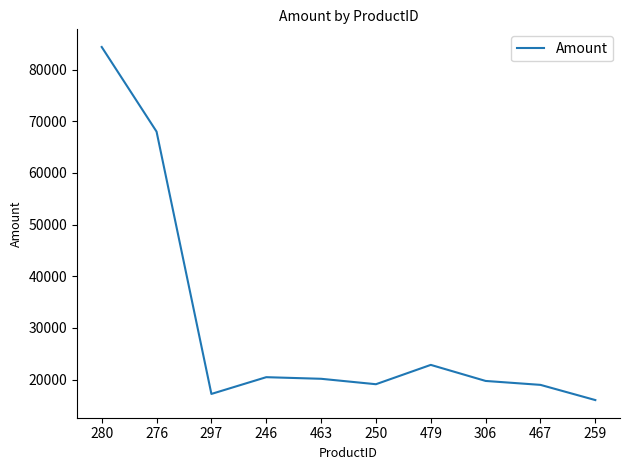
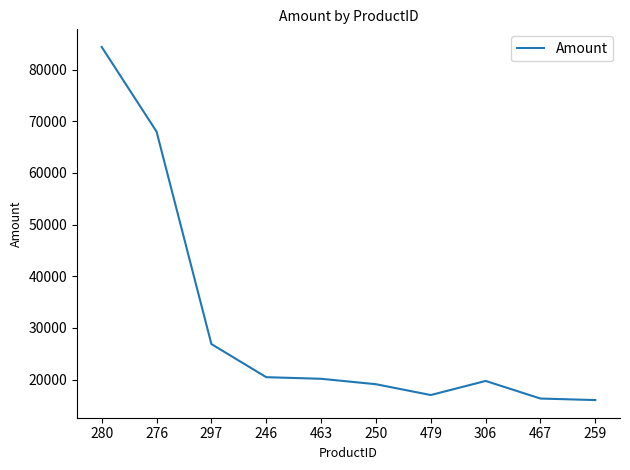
  {
    "280": 84000,
    "276": 68000,
-   "297": 17000,
+   "297": 27000,
    "246": 20000,
    "463": 20000,
    "250": 19000,
-   "479": 23000,
+   "479": 17000,
    "306": 20000,
-   "467": 19000,
+   "467": 16000,
    "259": 16000
  }
